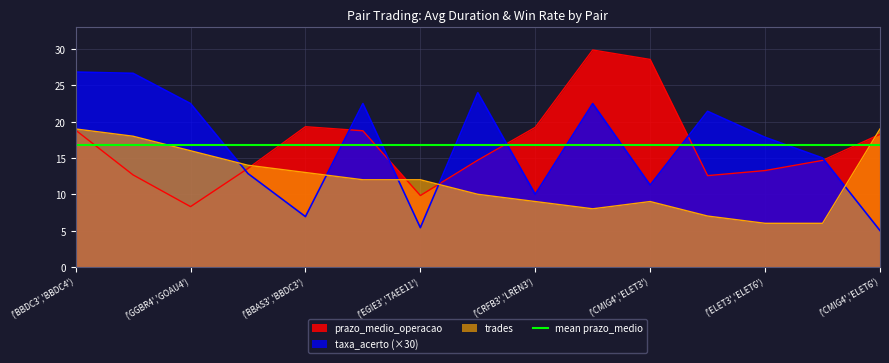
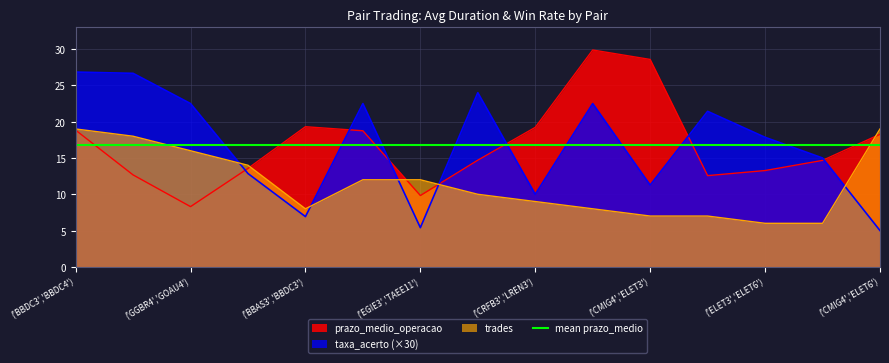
  {
    "prazo_medio_operacao": {
      "('GGBR4','GOAU4')": 8,
      "('BBAS3','BBDC3')": 19,
      "('EGIE3','TAEE11')": 10,
      "('CRFB3','LREN3')": 19,
      "('CMIG4','ELET3')": 29,
      "('ELET3','ELET6')": 13,
      "('CMIG4','ELET6')": 18
    },
    "taxa_acerto (×30)": {
      "('BBDC3','BBDC4')": 27,
      "('GGBR4','GOAU4')": 23,
      "('BBAS3','BBDC3')": 7,
      "('EGIE3','TAEE11')": 5,
      "('CRFB3','LREN3')": 10,
      "('CMIG4','ELET3')": 11,
      "('ELET3','ELET6')": 18,
      "('CMIG4','ELET6')": 5
    },
    "trades": {
      "('GGBR4','GOAU4')": 16,
-     "('BBAS3','BBDC3')": 13,
+     "('BBAS3','BBDC3')": 8,
      "('EGIE3','TAEE11')": 12,
      "('CRFB3','LREN3')": 9,
-     "('CMIG4','ELET3')": 9,
+     "('CMIG4','ELET3')": 7,
      "('ELET3','ELET6')": 6,
      "('CMIG4','ELET6')": 19
    }
  }
